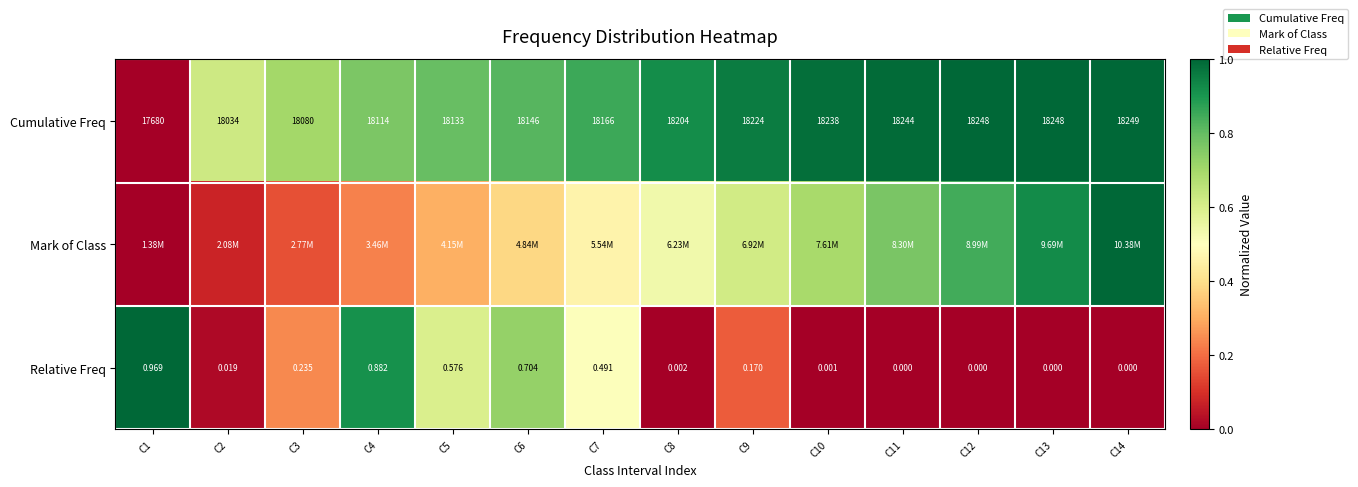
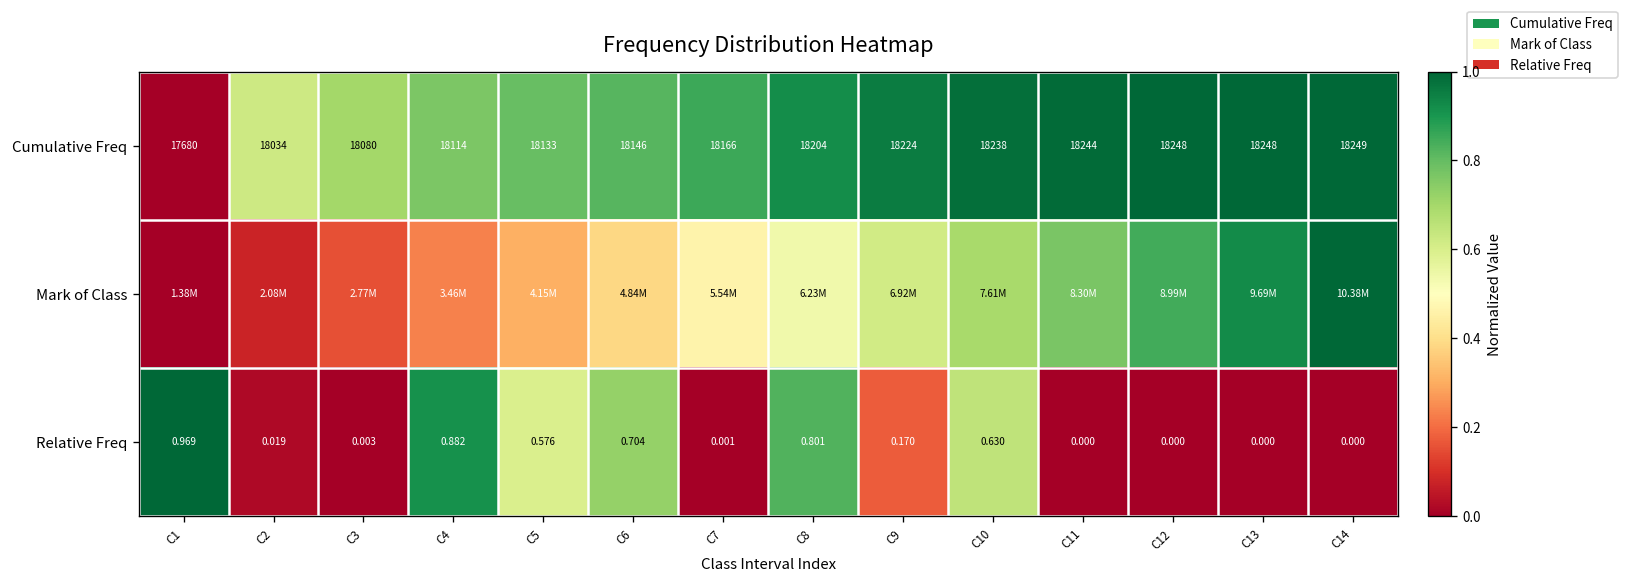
  {
    "Cumulative Freq": {
      "C1": "17680",
      "C2": "18034",
      "C3": "18080",
      "C4": "18114",
      "C5": "18133",
      "C6": "18146",
      "C7": "18166",
      "C8": "18204",
      "C9": "18224",
      "C10": "18238",
      "C11": "18244",
      "C12": "18248",
      "C13": "18248",
      "C14": "18249"
    },
    "Mark of Class": {
      "C1": "1.38M",
      "C2": "2.08M",
      "C3": "2.77M",
      "C4": "3.46M",
      "C5": "4.15M",
      "C6": "4.84M",
      "C7": "5.54M",
      "C8": "6.23M",
      "C9": "6.92M",
      "C10": "7.61M",
      "C11": "8.30M",
      "C12": "8.99M",
      "C13": "9.69M",
      "C14": "10.38M"
    },
    "Relative Freq": {
      "C1": "0.969",
      "C2": "0.019",
-     "C3": "0.235",
+     "C3": "0.003",
      "C4": "0.882",
      "C5": "0.576",
      "C6": "0.704",
-     "C7": "0.491",
-     "C8": "0.002",
+     "C7": "0.001",
+     "C8": "0.801",
      "C9": "0.170",
-     "C10": "0.001",
+     "C10": "0.630",
      "C11": "0.000",
      "C12": "0.000",
      "C13": "0.000",
      "C14": "0.000"
    }
  }
